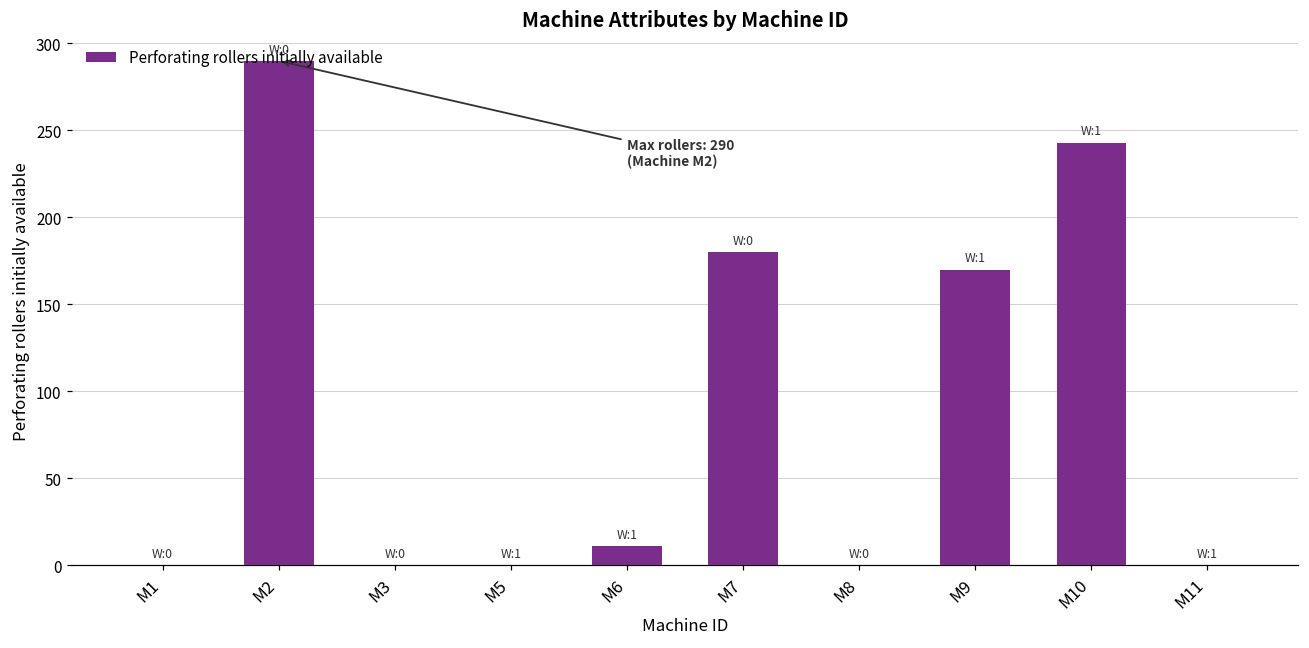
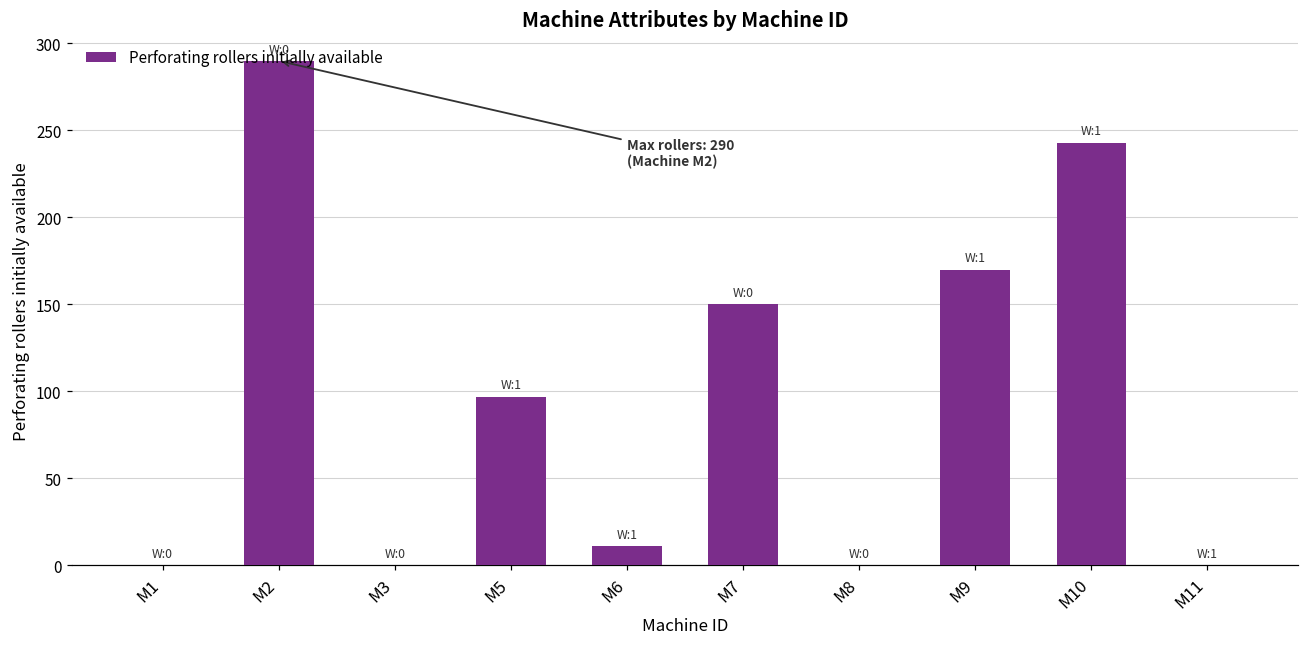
  {
-   "M5": 0,
-   "M7": 180
+   "M5": 97,
+   "M7": 150
  }
